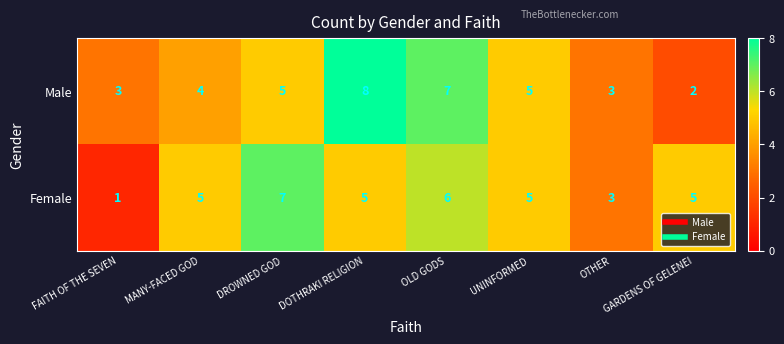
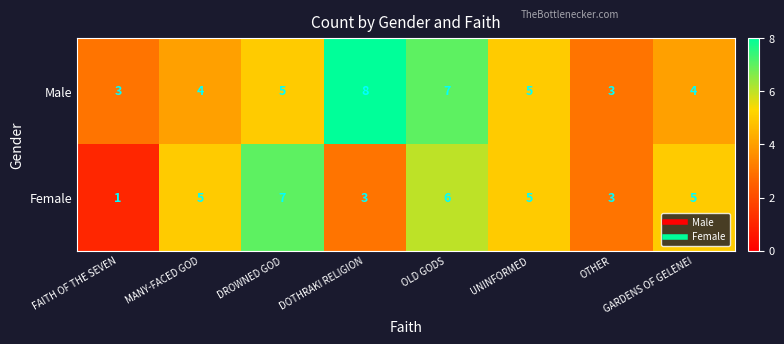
  {
    "Male": {
      "FAITH OF THE SEVEN": 3,
      "MANY-FACED GOD": 4,
      "DROWNED GOD": 5,
      "DOTHRAKI RELIGION": 8,
      "OLD GODS": 7,
      "UNINFORMED": 5,
      "OTHER": 3,
-     "GARDENS OF GELENEI": 2
+     "GARDENS OF GELENEI": 4
    },
    "Female": {
      "FAITH OF THE SEVEN": 1,
      "MANY-FACED GOD": 5,
      "DROWNED GOD": 7,
-     "DOTHRAKI RELIGION": 5,
+     "DOTHRAKI RELIGION": 3,
      "OLD GODS": 6,
      "UNINFORMED": 5,
      "OTHER": 3,
      "GARDENS OF GELENEI": 5
    }
  }
